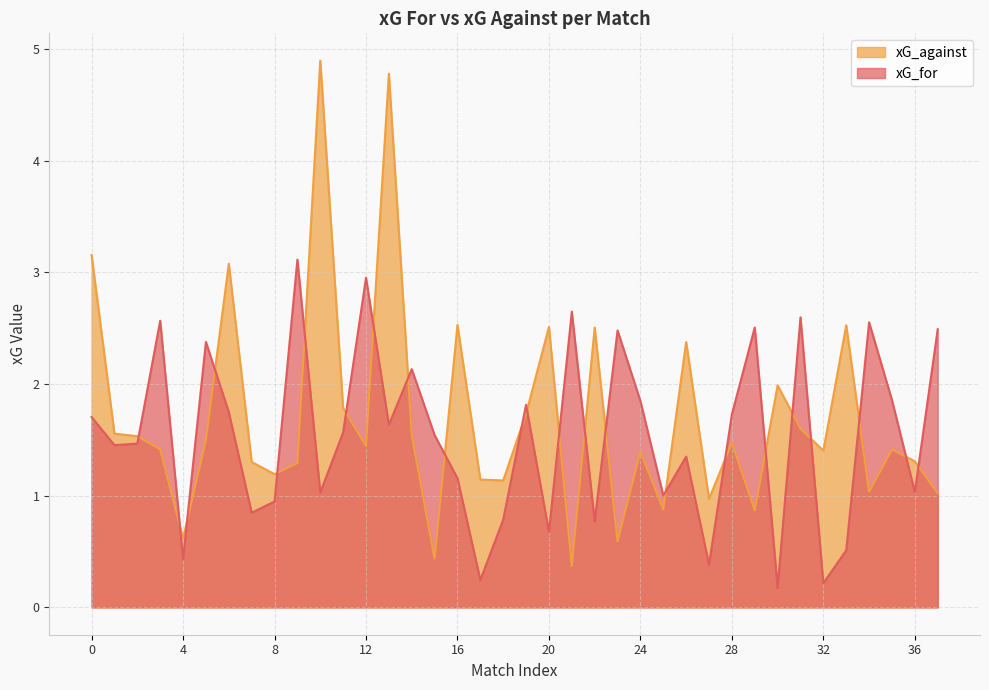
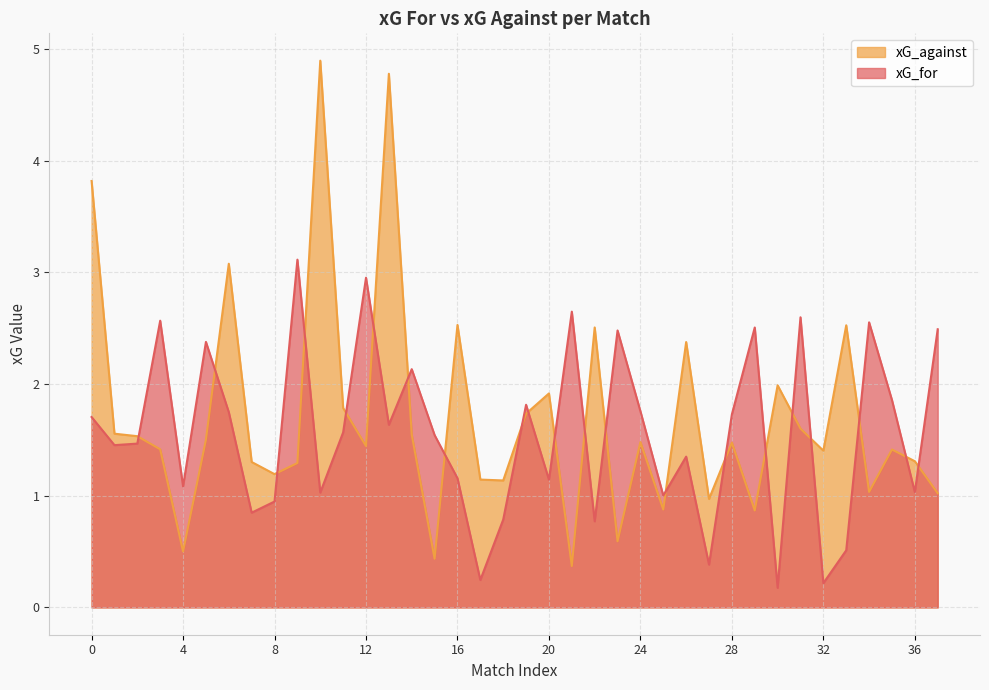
  {
    "xG_against": {
-     "0": 3.15,
-     "4": 0.62,
+     "0": 3.82,
+     "4": 0.50,
      "8": 1.19,
      "12": 1.44,
      "16": 2.53,
-     "20": 2.51,
-     "24": 1.40,
+     "20": 1.92,
+     "24": 1.48,
      "28": 1.47,
      "32": 1.40,
      "36": 1.31
    },
    "xG_for": {
      "0": 1.70,
-     "4": 0.43,
+     "4": 1.08,
      "8": 0.95,
      "12": 2.95,
      "16": 1.16,
-     "20": 0.67,
-     "24": 1.85,
+     "20": 1.14,
+     "24": 1.76,
      "28": 1.73,
      "32": 0.22,
      "36": 1.03
    }
  }
